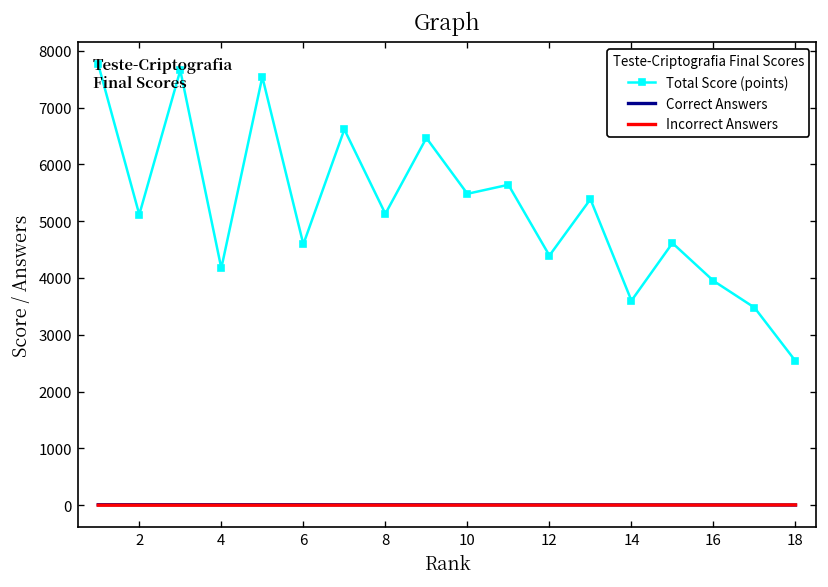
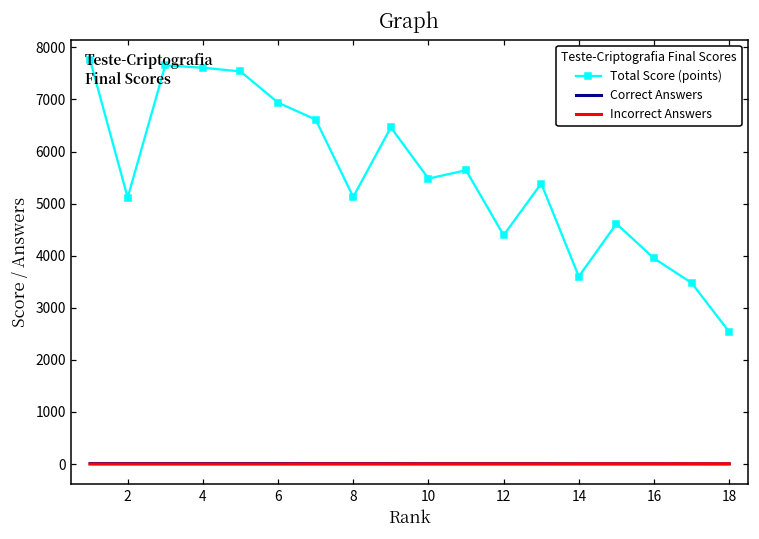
  {
    "Total Score (points)": {
      "2": 5100,
-     "4": 4200,
-     "6": 4600,
+     "4": 7600,
+     "6": 6900,
      "8": 5100,
      "10": 5500,
      "12": 4400,
      "14": 3600,
      "16": 3900,
      "18": 2500
    },
    "Incorrect Answers": {
      "2": 0,
      "4": 0,
      "6": 0,
      "8": 0,
      "10": 0,
      "12": 0,
      "14": 0,
      "16": 0,
      "18": 0
    }
  }
